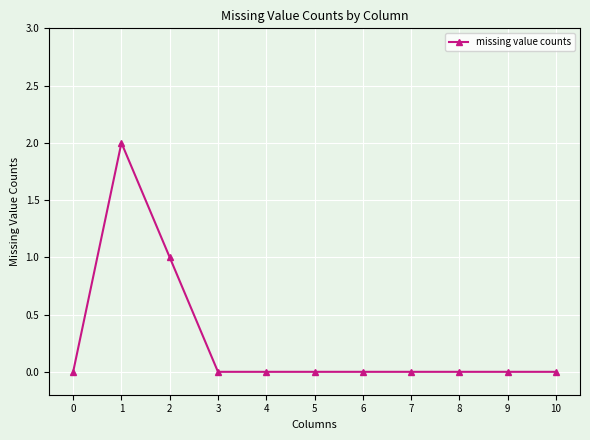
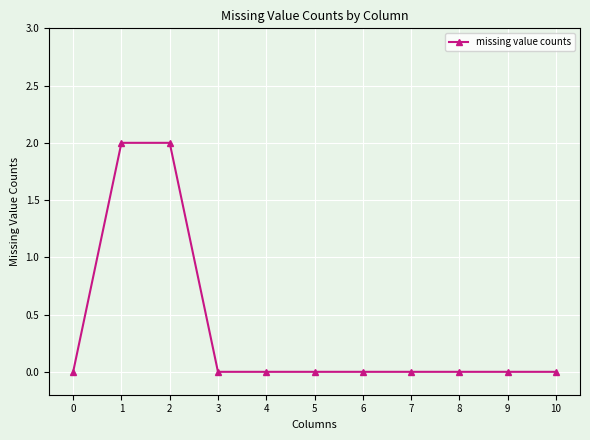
  {
    "0": 0,
    "1": 2,
-   "2": 1,
+   "2": 2,
    "3": 0,
    "4": 0,
    "5": 0,
    "6": 0,
    "7": 0,
    "8": 0,
    "9": 0,
    "10": 0
  }
